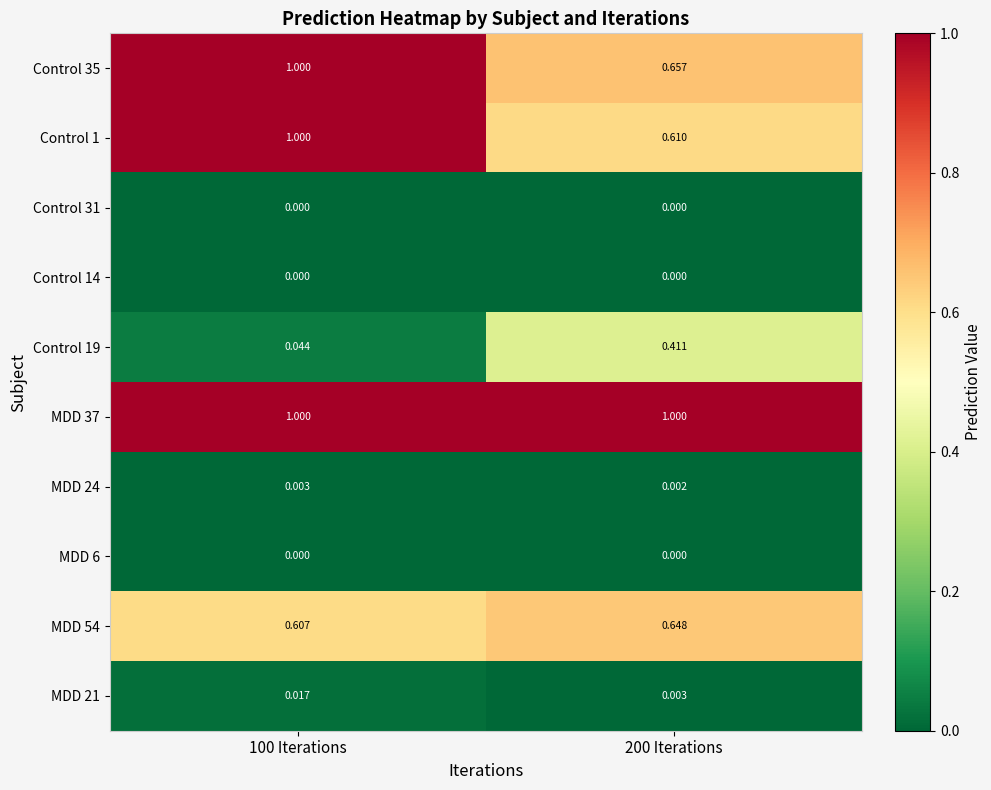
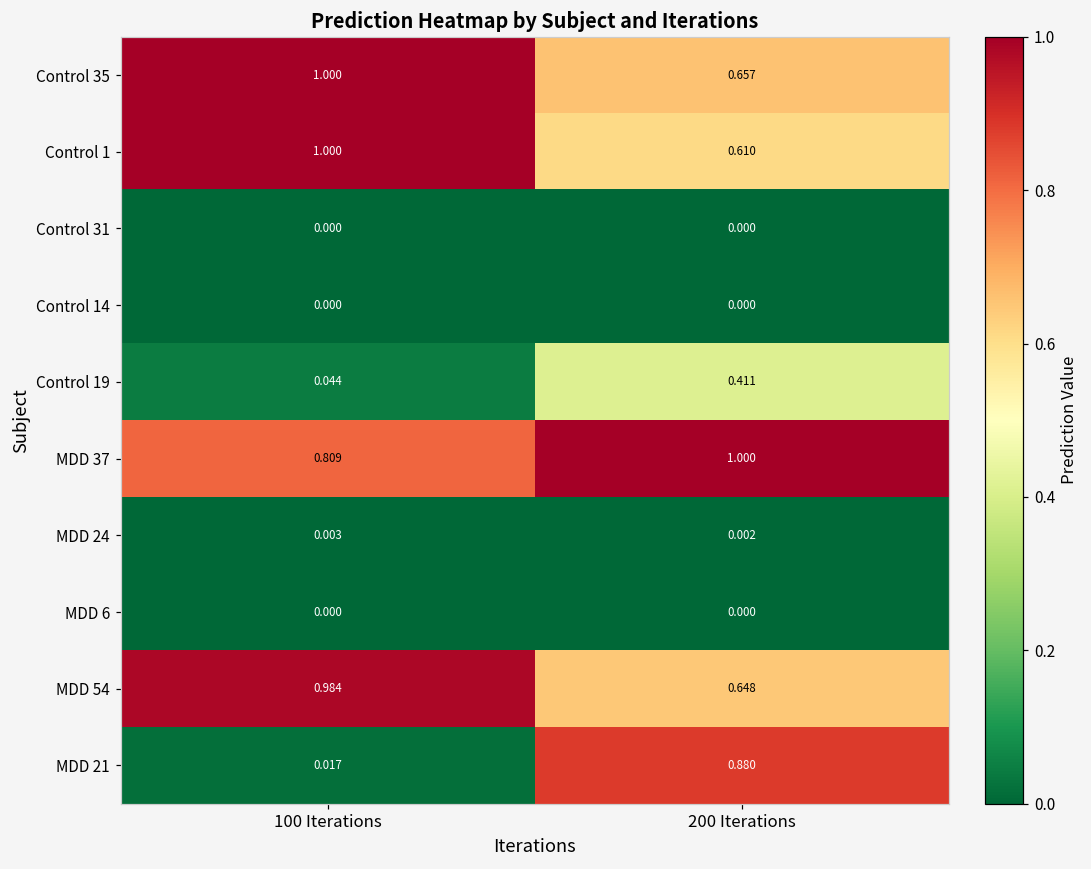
  {
    "Control 35": {
      "100 Iterations": 1.000,
      "200 Iterations": 0.657
    },
    "Control 1": {
      "100 Iterations": 1.000,
      "200 Iterations": 0.610
    },
    "Control 31": {
      "100 Iterations": 0.000,
      "200 Iterations": 0.000
    },
    "Control 14": {
      "100 Iterations": 0.000,
      "200 Iterations": 0.000
    },
    "Control 19": {
      "100 Iterations": 0.044,
      "200 Iterations": 0.411
    },
    "MDD 37": {
-     "100 Iterations": 1.000,
+     "100 Iterations": 0.809,
      "200 Iterations": 1.000
    },
    "MDD 24": {
      "100 Iterations": 0.003,
      "200 Iterations": 0.002
    },
    "MDD 6": {
      "100 Iterations": 0.000,
      "200 Iterations": 0.000
    },
    "MDD 54": {
-     "100 Iterations": 0.607,
+     "100 Iterations": 0.984,
      "200 Iterations": 0.648
    },
    "MDD 21": {
      "100 Iterations": 0.017,
-     "200 Iterations": 0.003
+     "200 Iterations": 0.880
    }
  }
